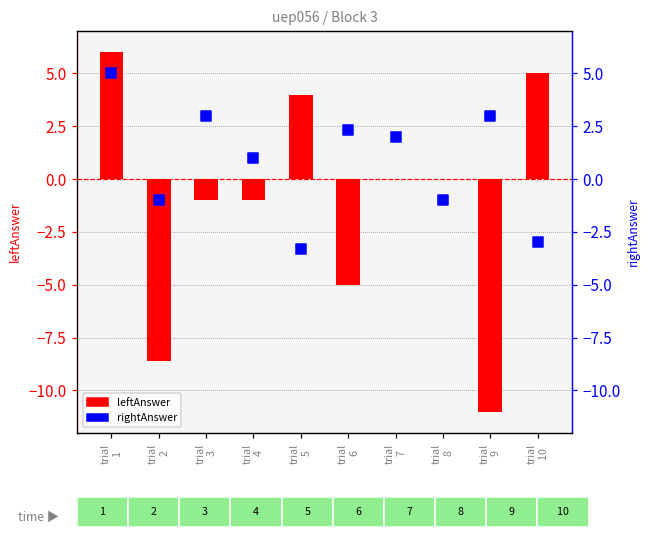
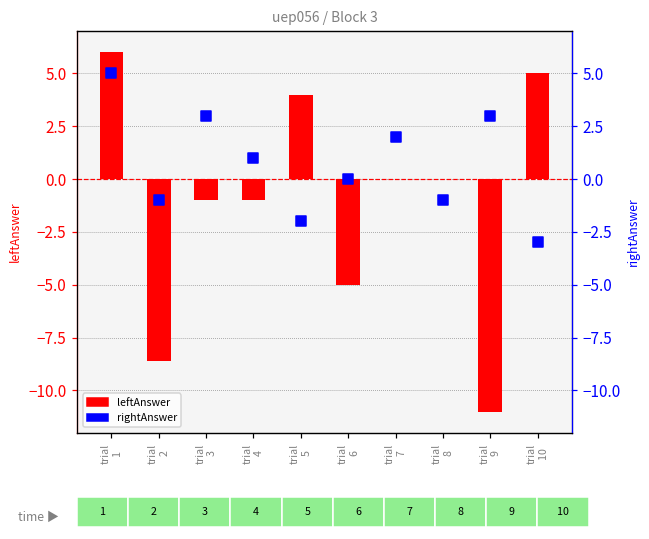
  {
    "uep056 / Block 3": {
      "leftAnswer": {
        "trial 1": 6.0,
        "trial 2": -8.6,
        "trial 3": -1.0,
        "trial 4": -1.0,
        "trial 5": 4.0,
        "trial 6": -5.0,
        "trial 7": 0.0,
        "trial 8": 0.0,
        "trial 9": -11.0,
        "trial 10": 5.0
      },
      "rightAnswer": {
-       "trial 5": -3.3,
-       "trial 6": 2.3
+       "trial 5": -2.0,
+       "trial 6": 0.0
      }
    }
  }
